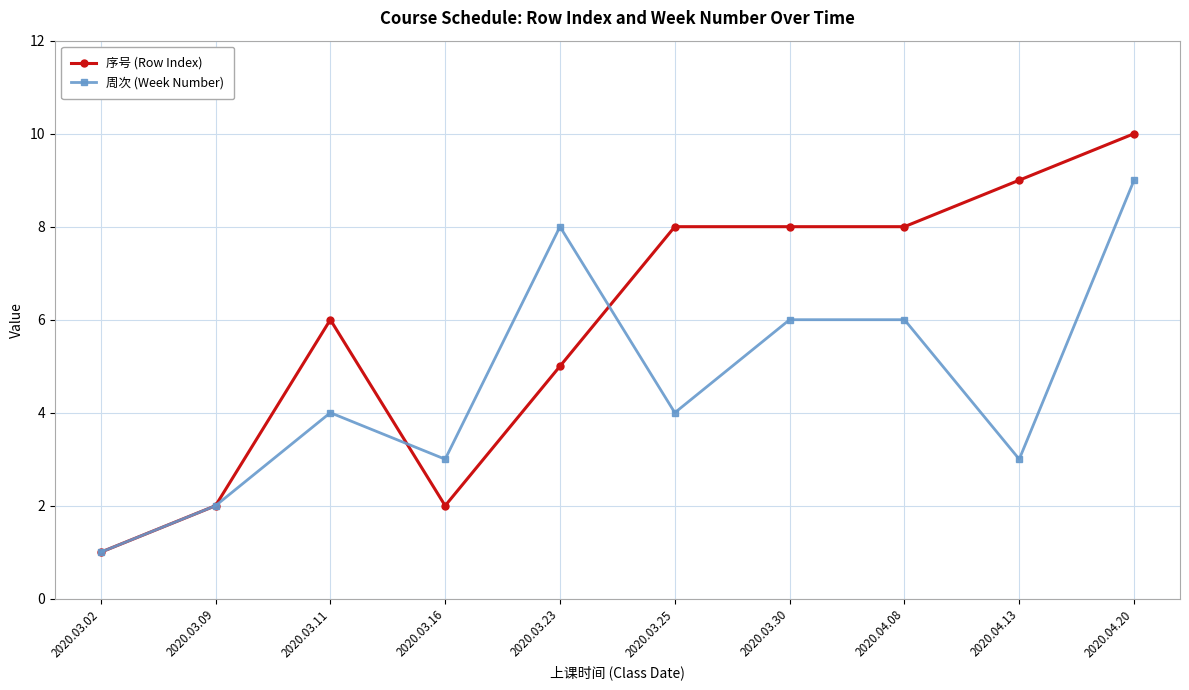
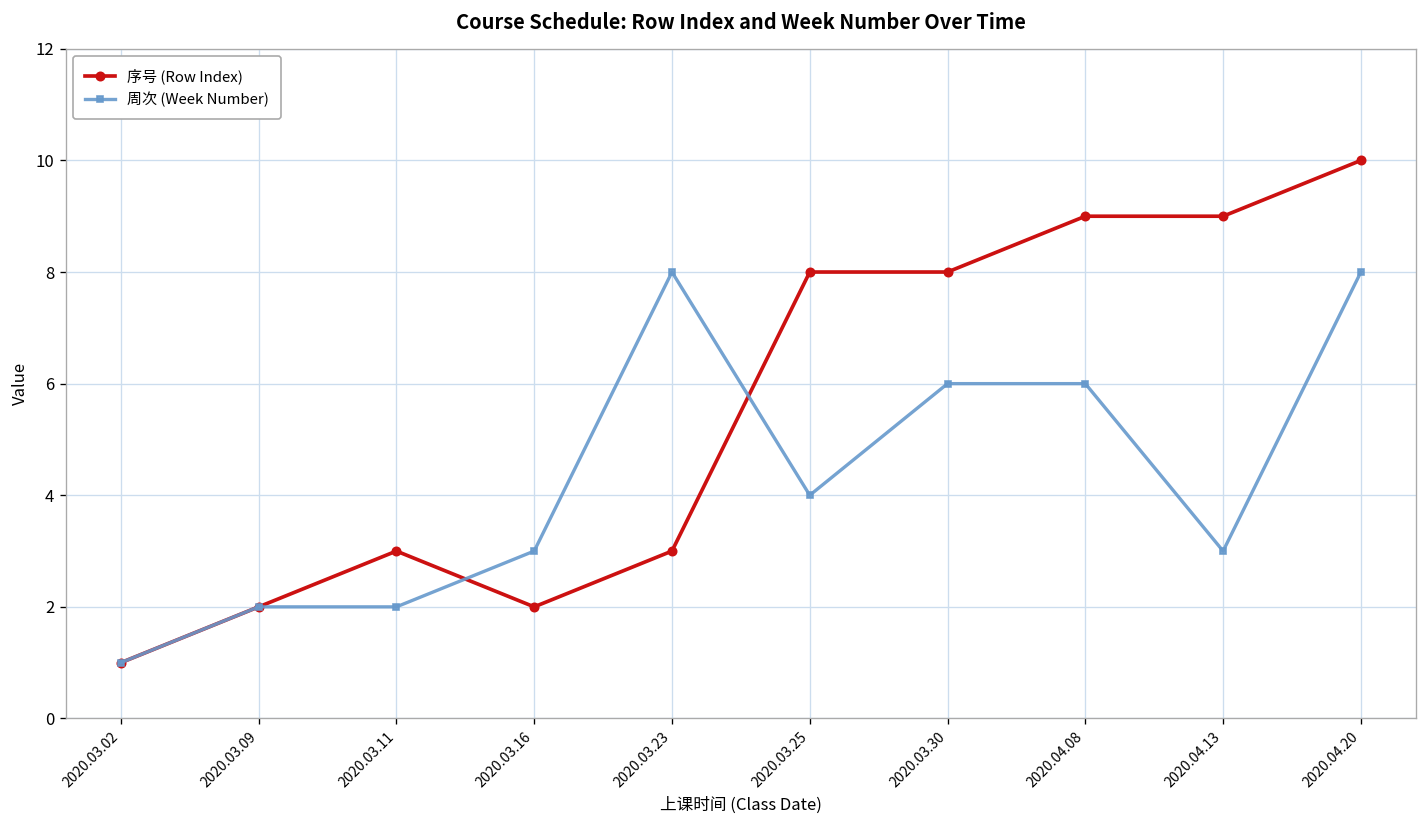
  {
    "序号 (Row Index)": {
-     "2020.03.11": 6,
+     "2020.03.11": 3,
      "2020.03.16": 2,
-     "2020.03.23": 5,
+     "2020.03.23": 3,
      "2020.03.25": 8,
      "2020.03.30": 8,
-     "2020.04.08": 8,
+     "2020.04.08": 9,
      "2020.04.13": 9,
      "2020.04.20": 10
    },
    "周次 (Week Number)": {
-     "2020.03.11": 4,
+     "2020.03.11": 2,
      "2020.03.16": 3,
      "2020.03.23": 8,
      "2020.03.25": 4,
      "2020.03.30": 6,
      "2020.04.08": 6,
      "2020.04.13": 3,
-     "2020.04.20": 9
+     "2020.04.20": 8
    }
  }
